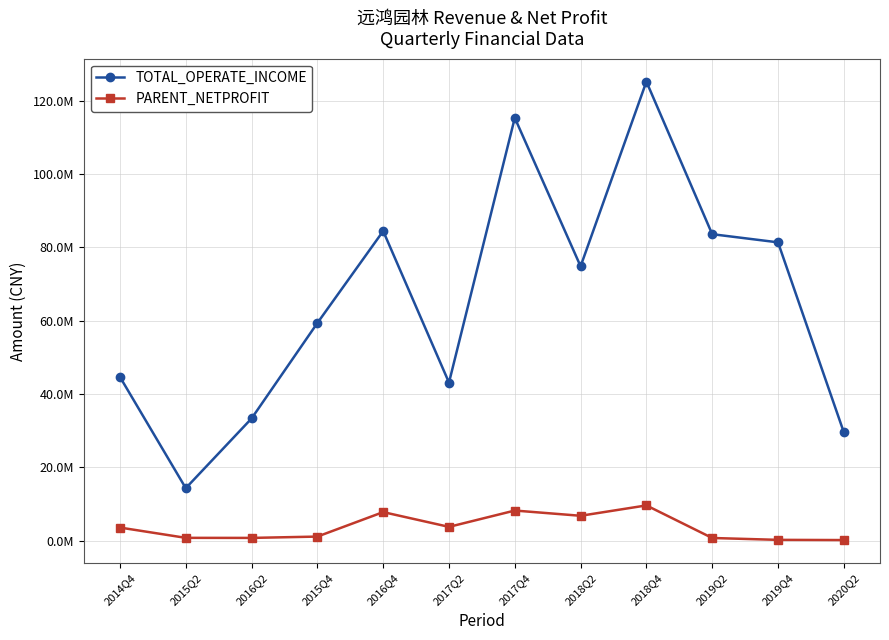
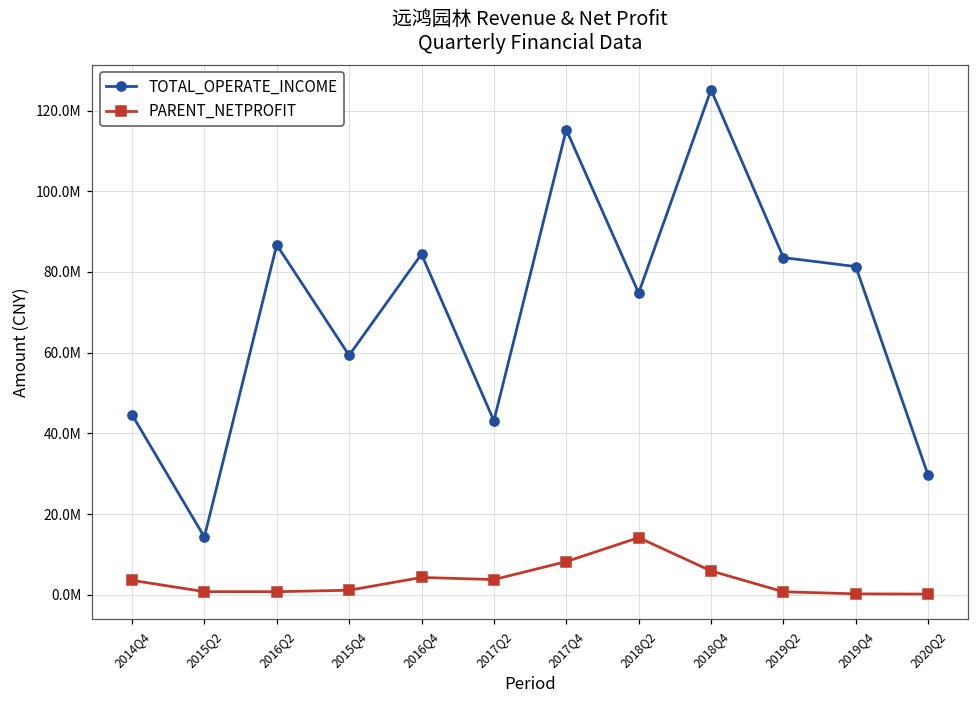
  {
    "TOTAL_OPERATE_INCOME": {
      "2014Q4": 45000000,
      "2015Q2": 14000000,
-     "2016Q2": 33000000,
+     "2016Q2": 87000000,
      "2015Q4": 59000000,
      "2016Q4": 84000000,
      "2017Q2": 43000000,
      "2017Q4": 115000000,
      "2018Q2": 75000000,
      "2018Q4": 125000000,
      "2019Q2": 84000000,
      "2019Q4": 81000000,
      "2020Q2": 30000000
    },
    "PARENT_NETPROFIT": {
      "2014Q4": 4000000,
      "2015Q2": 1000000,
      "2016Q2": 1000000,
      "2015Q4": 1000000,
-     "2016Q4": 8000000,
+     "2016Q4": 4000000,
      "2017Q2": 4000000,
      "2017Q4": 8000000,
-     "2018Q2": 7000000,
-     "2018Q4": 10000000,
+     "2018Q2": 14000000,
+     "2018Q4": 6000000,
      "2019Q2": 1000000,
      "2019Q4": 0,
      "2020Q2": 0
    }
  }
